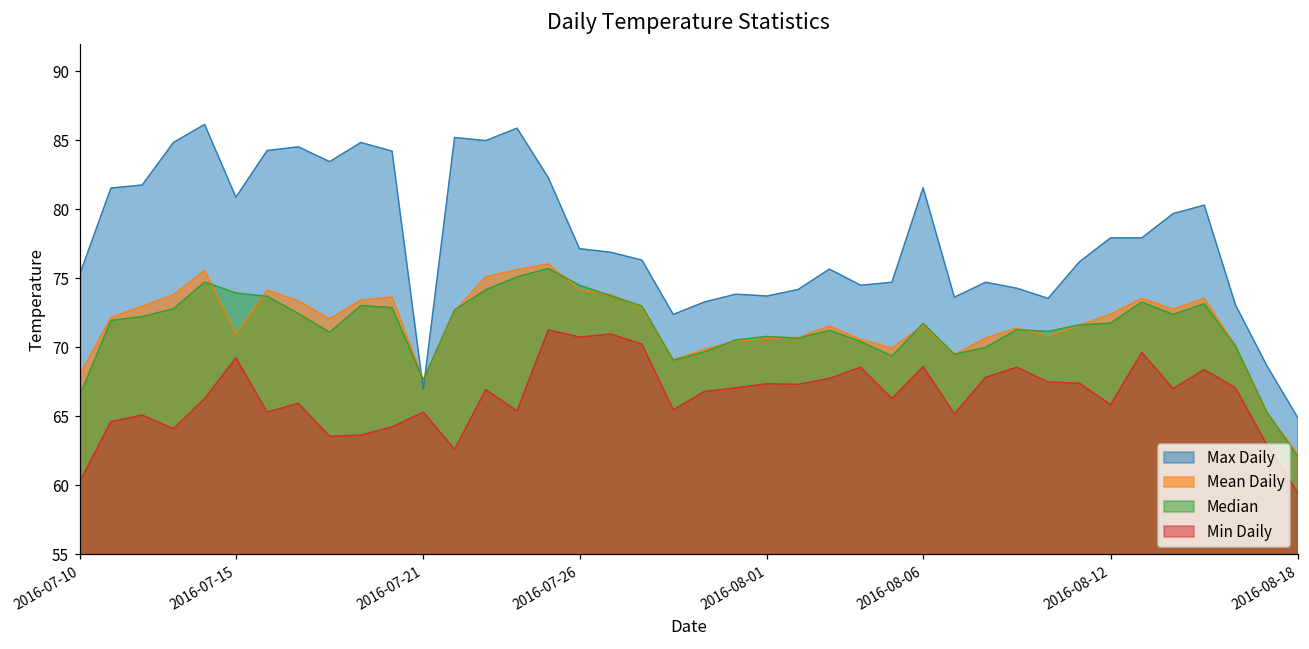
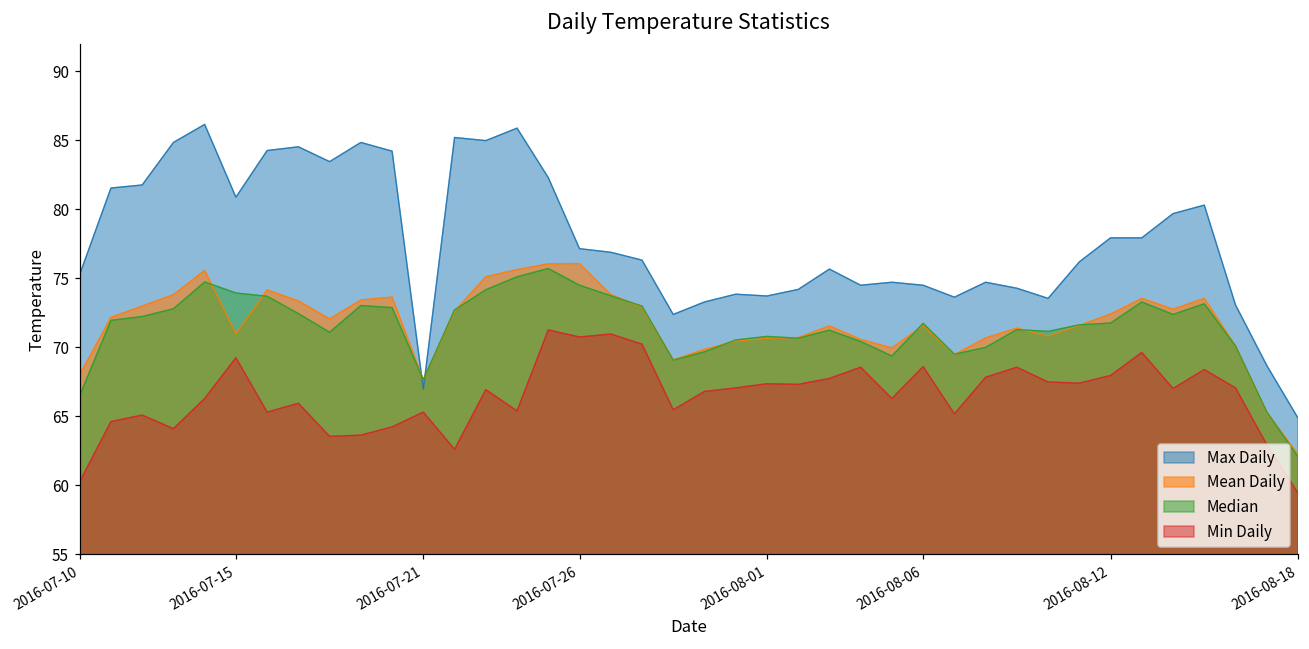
  {
    "Max Daily": {
      "2016-07-10": 75.3,
      "2016-07-15": 80.9,
      "2016-07-21": 67.0,
      "2016-07-26": 77.2,
      "2016-08-01": 73.7,
-     "2016-08-06": 81.6,
+     "2016-08-06": 74.5,
      "2016-08-12": 77.9,
      "2016-08-18": 64.9
    },
    "Mean Daily": {
      "2016-07-10": 68.0,
      "2016-07-15": 71.0,
-     "2016-07-26": 74.2,
+     "2016-07-26": 76.1,
      "2016-08-12": 72.4
    },
    "Median": {
      "2016-07-10": 66.5,
      "2016-07-15": 73.9,
      "2016-07-26": 74.5,
      "2016-08-12": 71.8
    },
    "Min Daily": {
      "2016-07-10": 60.3,
      "2016-07-15": 69.3,
      "2016-07-21": 65.3,
      "2016-07-26": 70.8,
      "2016-08-01": 67.4,
      "2016-08-06": 68.6,
-     "2016-08-12": 65.9,
+     "2016-08-12": 68.0,
      "2016-08-18": 59.4
    }
  }
